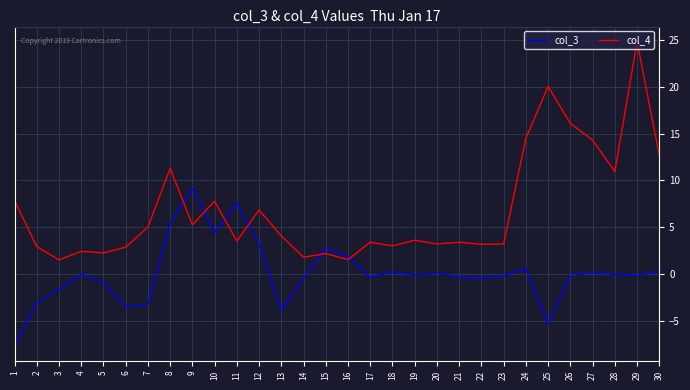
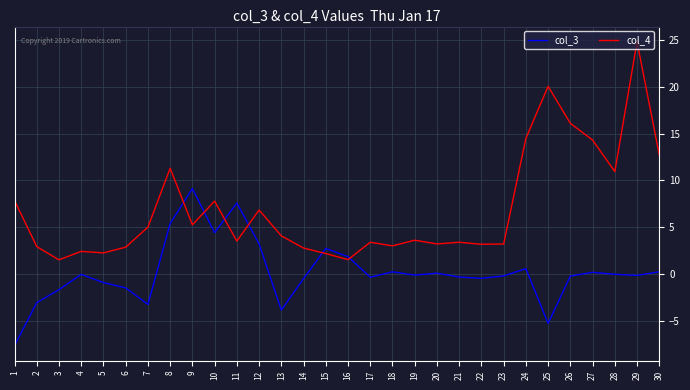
  {
    "col_3": {
      "1": -8,
      "2": -3,
      "3": -2,
      "4": 0,
      "5": -1,
-     "6": -4,
+     "6": -1,
      "7": -3,
      "8": 5,
      "9": 9,
      "10": 4,
      "11": 8,
      "12": 3,
      "13": -4,
      "14": 0,
      "15": 3,
      "16": 2,
      "17": 0,
      "18": 0,
      "19": 0,
      "20": 0,
      "21": 0,
      "22": 0,
      "23": 0,
      "24": 1,
      "25": -5,
      "26": 0,
      "27": 0,
      "28": 0,
      "29": 0,
      "30": 0
    },
    "col_4": {
      "1": 8,
      "2": 3,
      "3": 2,
      "4": 2,
      "5": 2,
      "6": 3,
      "7": 5,
      "8": 11,
      "9": 5,
      "10": 8,
      "11": 4,
      "12": 7,
      "13": 4,
-     "14": 2,
+     "14": 3,
      "15": 2,
      "16": 2,
      "17": 3,
      "18": 3,
      "19": 4,
      "20": 3,
      "21": 3,
      "22": 3,
      "23": 3,
      "24": 14,
      "25": 20,
      "26": 16,
      "27": 14,
      "28": 11,
      "30": 13
    }
  }
